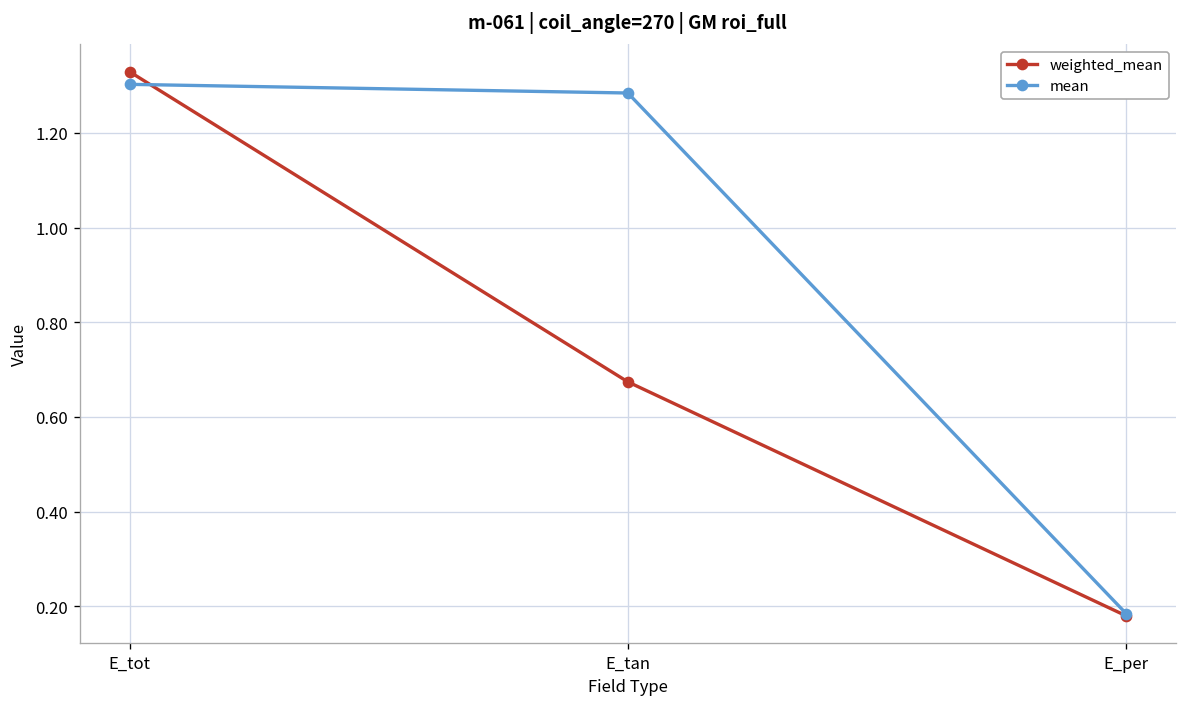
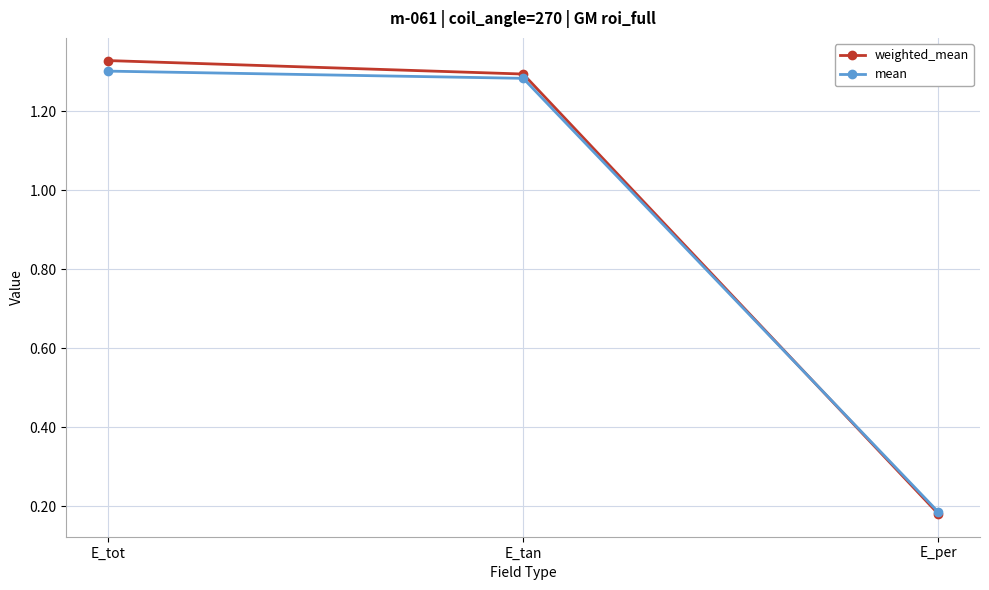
  {
    "weighted_mean": {
      "E_tot": 1.33,
-     "E_tan": 0.67
+     "E_tan": 1.29
    },
    "mean": {
      "E_tot": 1.30,
      "E_tan": 1.28
    }
  }
